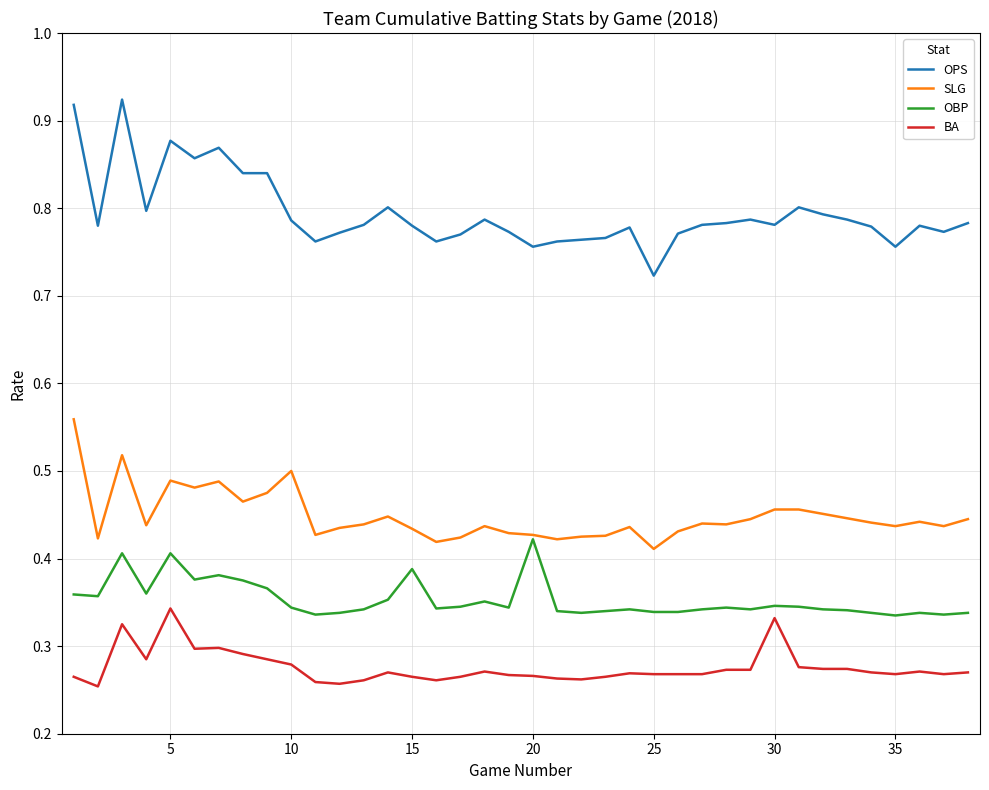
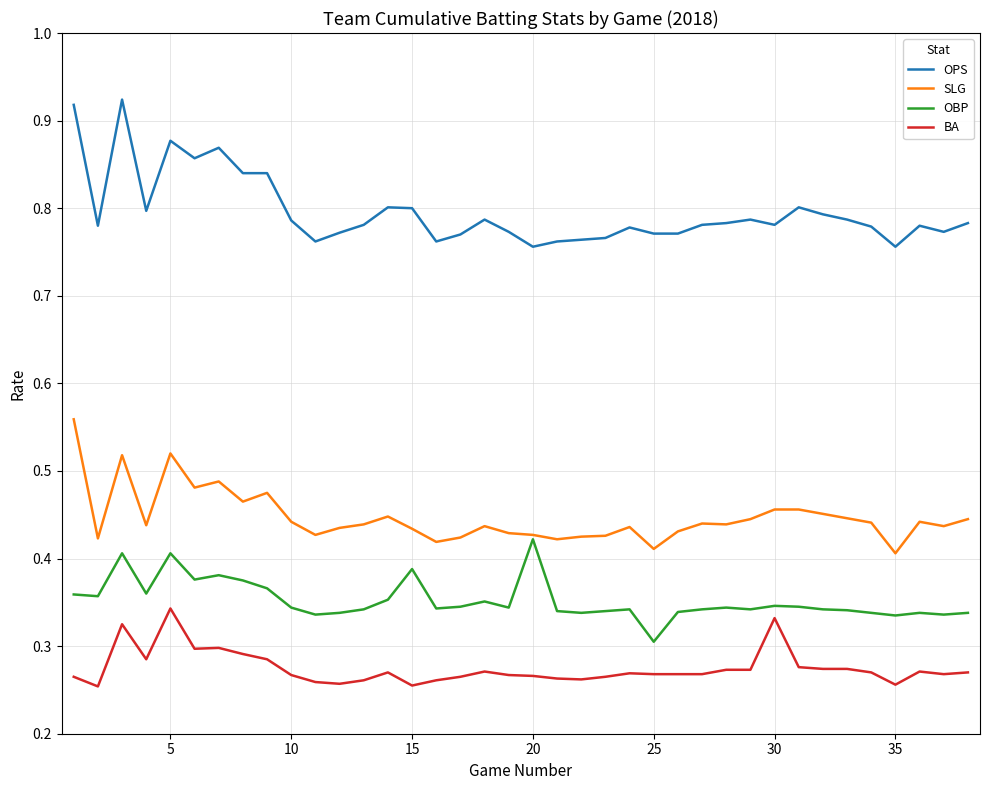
  {
    "OPS": {
      "5": 0.88,
      "10": 0.79,
-     "15": 0.78,
+     "15": 0.80,
      "20": 0.76,
-     "25": 0.72,
+     "25": 0.77,
      "30": 0.78,
      "35": 0.76
    },
    "SLG": {
-     "5": 0.49,
-     "10": 0.50,
+     "5": 0.52,
+     "10": 0.44,
      "15": 0.43,
      "20": 0.43,
      "25": 0.41,
      "30": 0.46,
-     "35": 0.44
+     "35": 0.41
    },
    "OBP": {
      "5": 0.41,
      "10": 0.34,
      "15": 0.39,
      "20": 0.42,
-     "25": 0.34,
+     "25": 0.31,
      "30": 0.35,
      "35": 0.34
    },
    "BA": {
      "5": 0.34,
-     "10": 0.28,
-     "15": 0.27,
+     "10": 0.27,
+     "15": 0.26,
      "20": 0.27,
      "25": 0.27,
      "30": 0.33,
-     "35": 0.27
+     "35": 0.26
    }
  }
